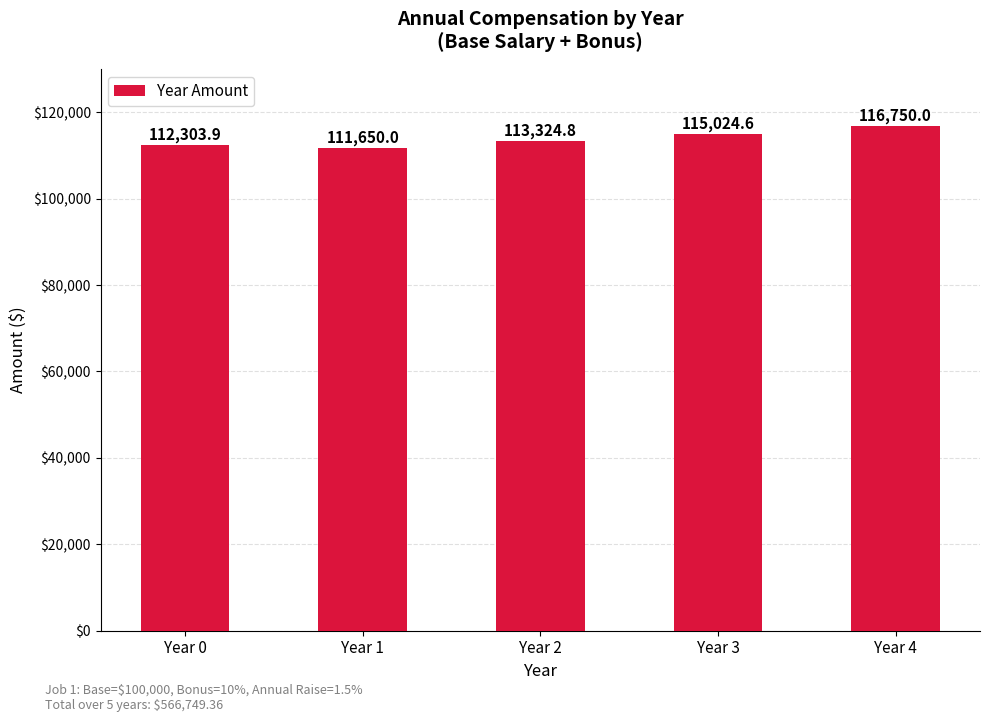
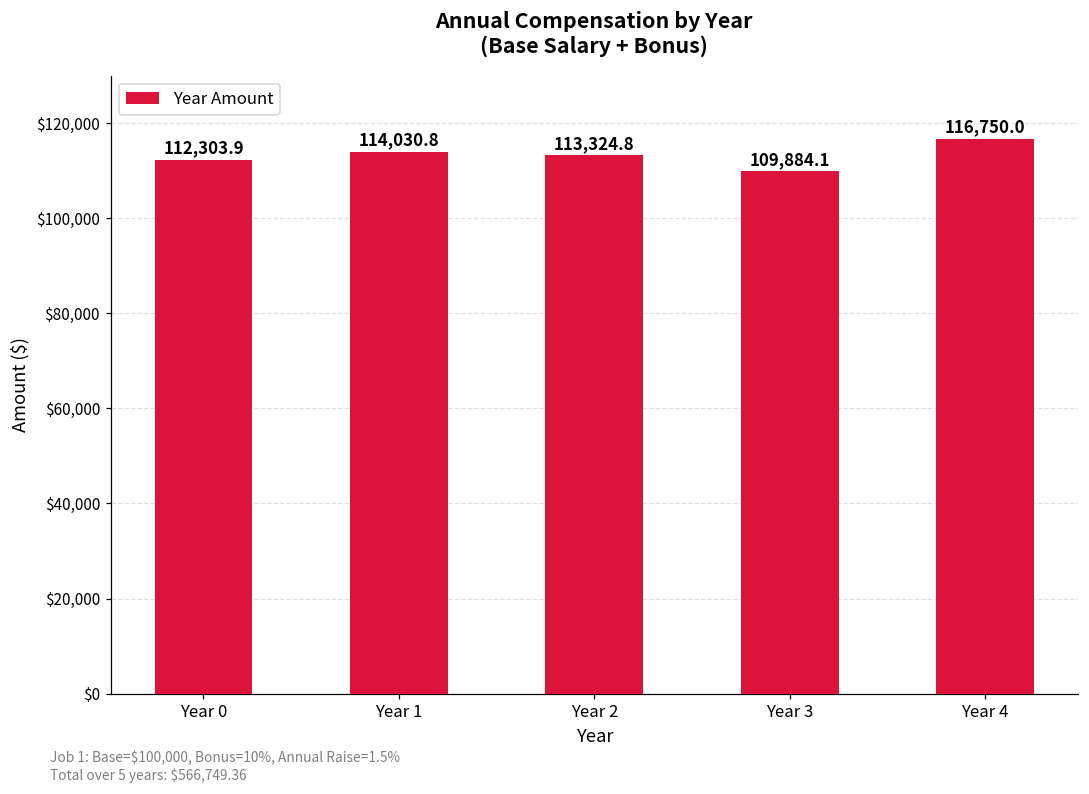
  {
    "Year 0": "112,303.9",
-   "Year 1": "111,650.0",
+   "Year 1": "114,030.8",
    "Year 2": "113,324.8",
-   "Year 3": "115,024.6",
+   "Year 3": "109,884.1",
    "Year 4": "116,750.0"
  }
